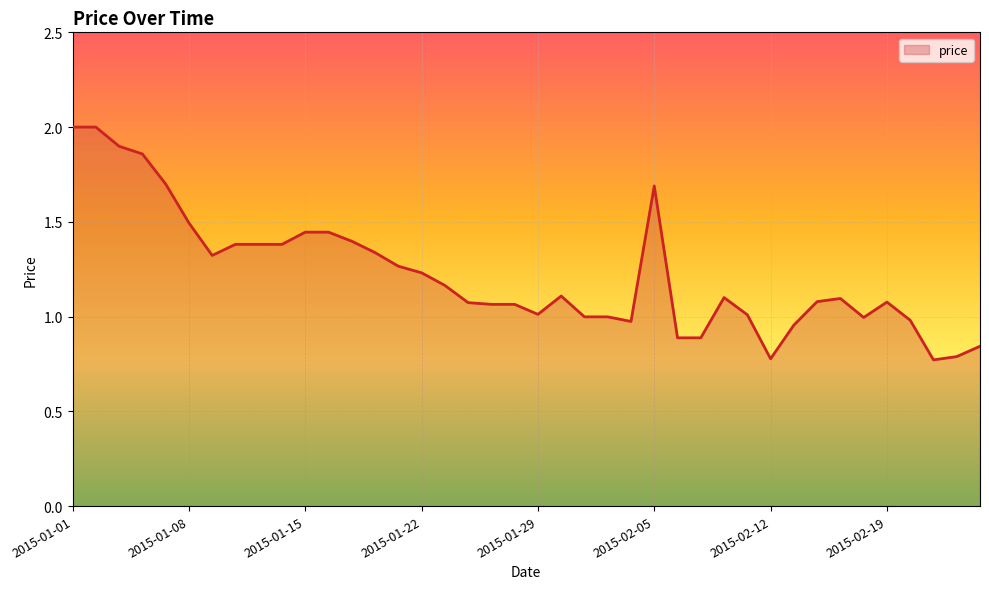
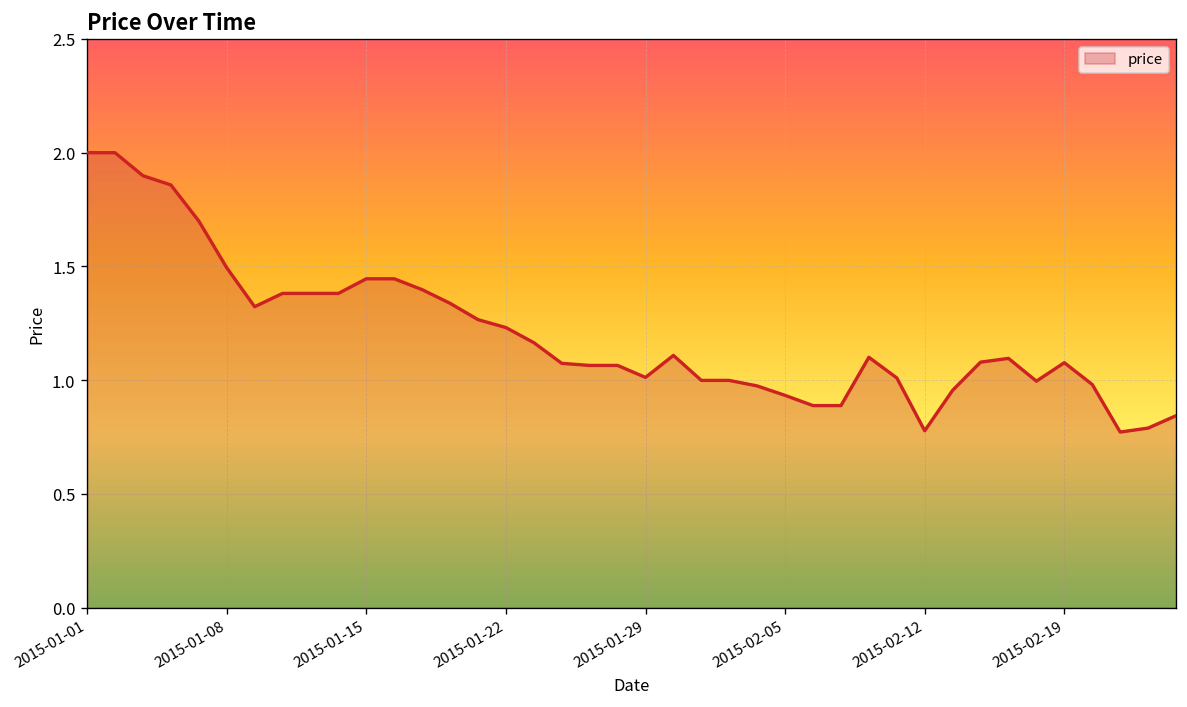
  {
    "2015-01-01": 2.00,
    "2015-01-08": 1.49,
    "2015-01-15": 1.45,
    "2015-01-22": 1.23,
    "2015-01-29": 1.01,
-   "2015-02-05": 1.69,
+   "2015-02-05": 0.93,
    "2015-02-12": 0.78,
    "2015-02-19": 1.08
  }
